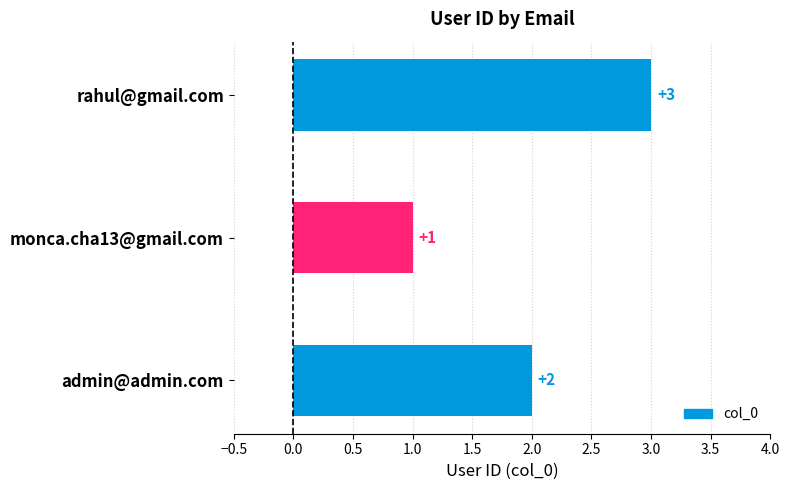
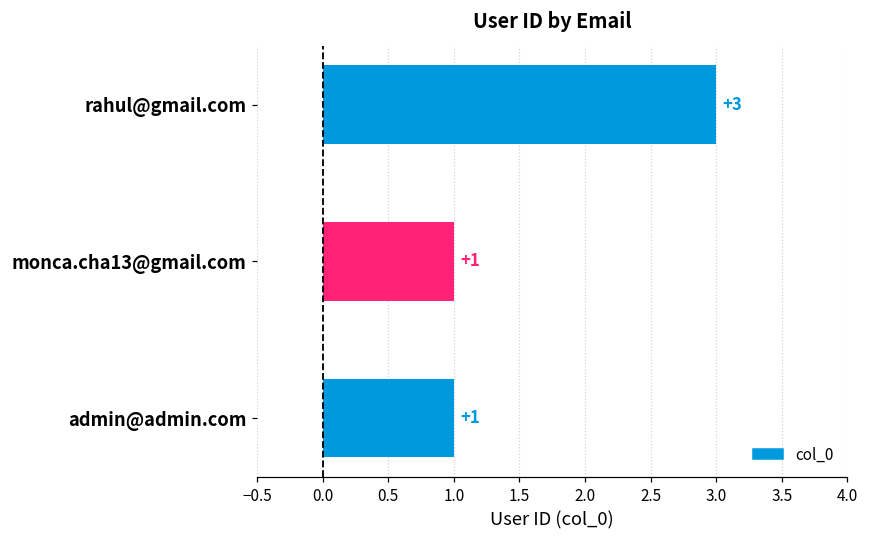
  {
    "rahul@gmail.com": "+3",
    "monca.cha13@gmail.com": "+1",
-   "admin@admin.com": "+2"
+   "admin@admin.com": "+1"
  }
